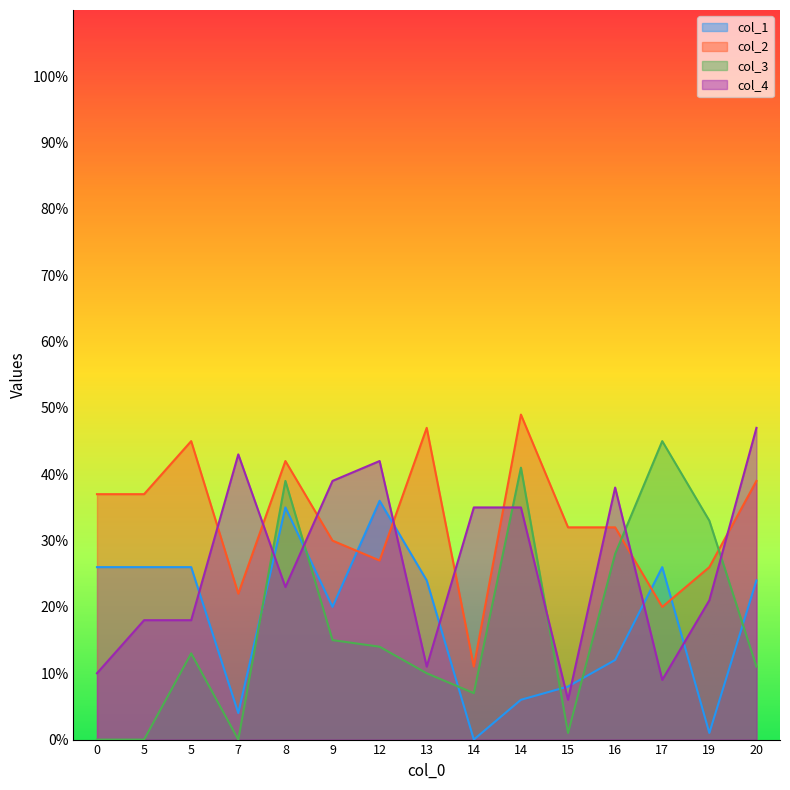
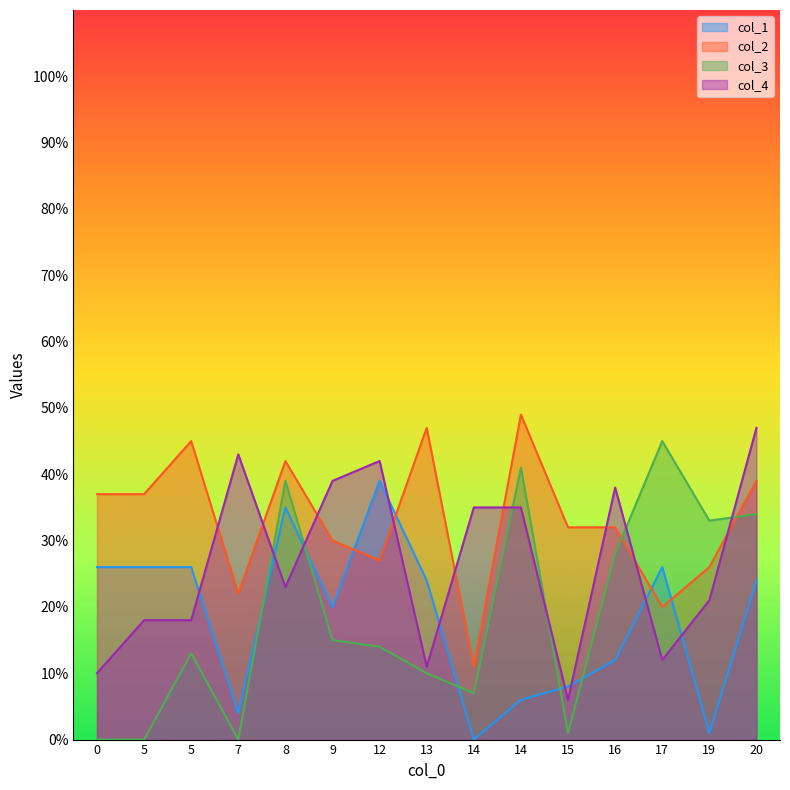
  {
    "col_1": {
      "0": "26%",
      "7": "4%",
      "8": "35%",
      "9": "20%",
-     "12": "36%",
+     "12": "39%",
      "13": "24%",
      "15": "8%",
      "16": "12%",
      "17": "26%",
      "19": "1%",
      "20": "24%"
    },
    "col_2": {
      "0": "37%",
      "7": "22%",
      "8": "42%",
      "9": "30%",
      "12": "27%",
      "13": "47%",
      "15": "32%",
      "16": "32%",
      "17": "20%",
      "19": "26%",
      "20": "39%"
    },
    "col_3": {
      "0": "0%",
      "7": "0%",
      "8": "39%",
      "9": "15%",
      "12": "14%",
      "13": "10%",
      "15": "1%",
      "16": "28%",
      "17": "45%",
      "19": "33%",
-     "20": "11%"
+     "20": "34%"
    },
    "col_4": {
      "0": "10%",
      "7": "43%",
      "8": "23%",
      "9": "39%",
      "12": "42%",
      "13": "11%",
      "15": "6%",
      "16": "38%",
-     "17": "9%",
+     "17": "12%",
      "19": "21%",
      "20": "47%"
    }
  }
